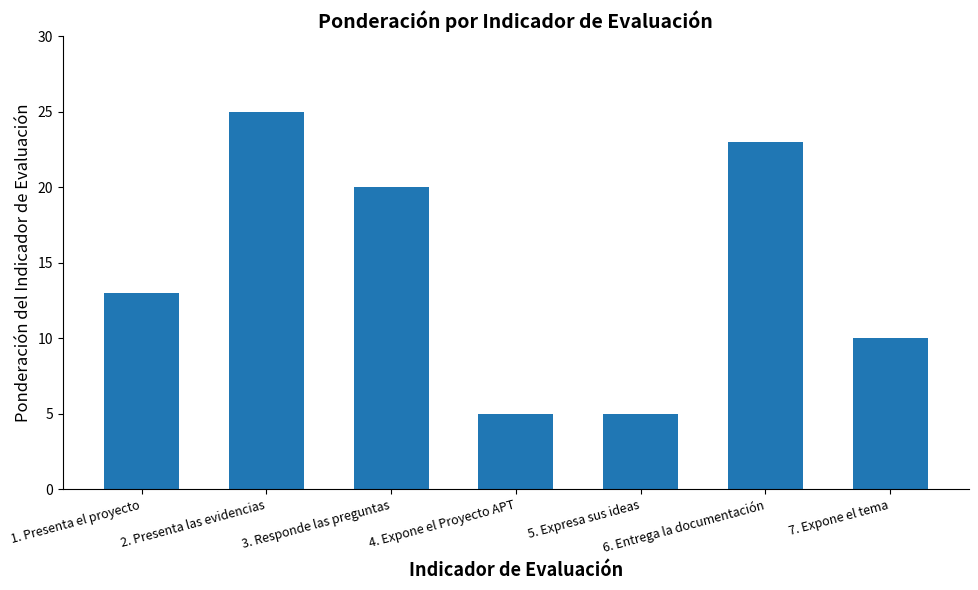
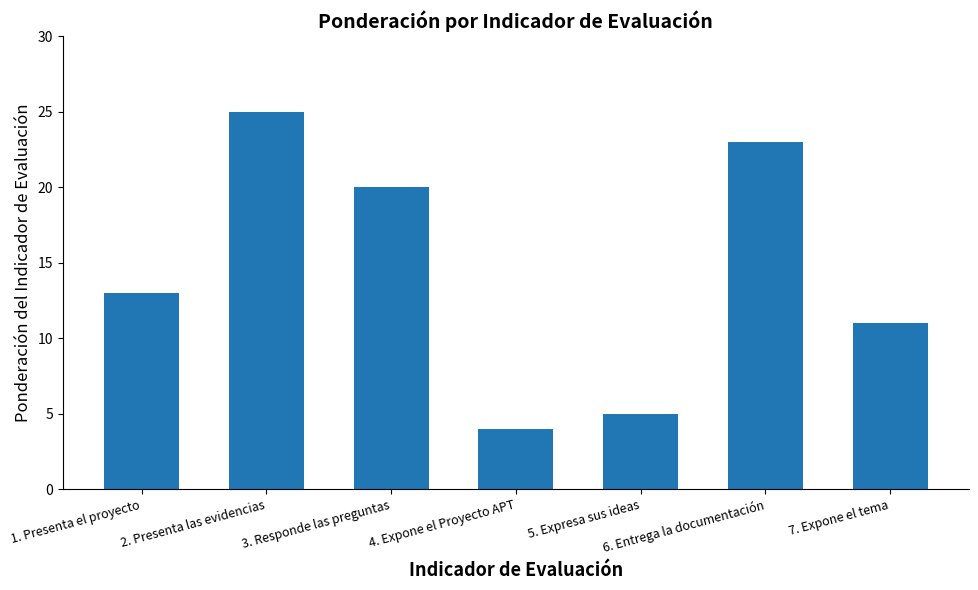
  {
    "1. Presenta el proyecto": 13,
    "2. Presenta las evidencias": 25,
    "3. Responde las preguntas": 20,
-   "4. Expone el Proyecto APT": 5,
+   "4. Expone el Proyecto APT": 4,
    "5. Expresa sus ideas": 5,
    "6. Entrega la documentación": 23,
-   "7. Expone el tema": 10
+   "7. Expone el tema": 11
  }
